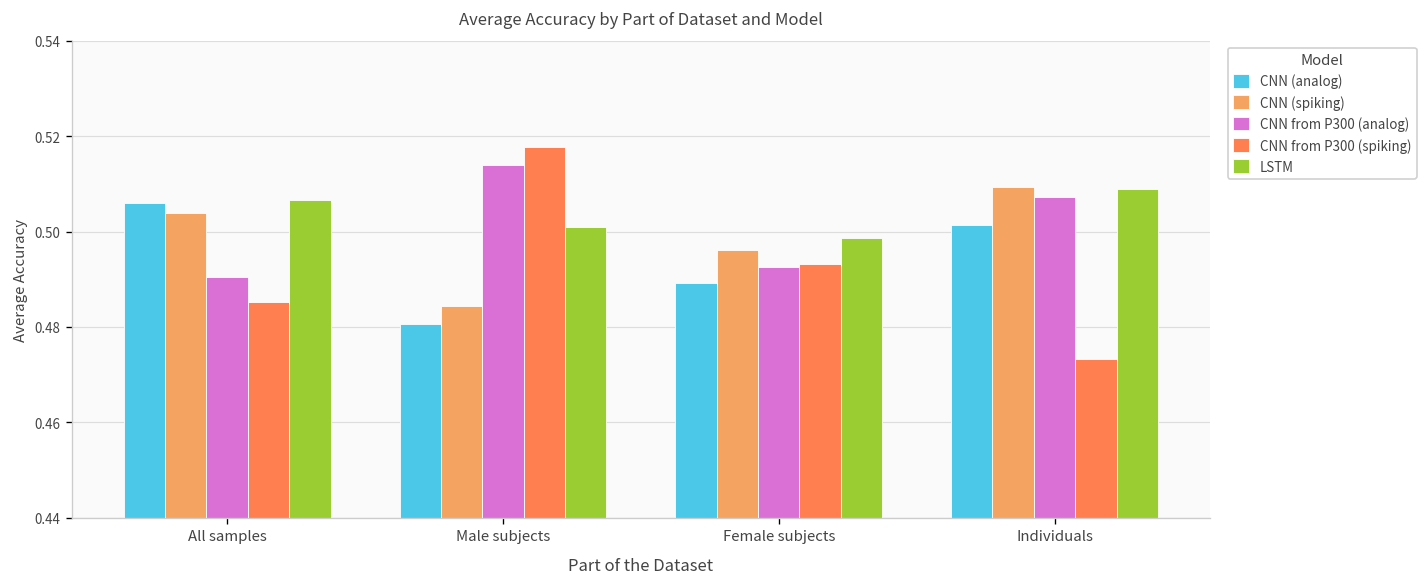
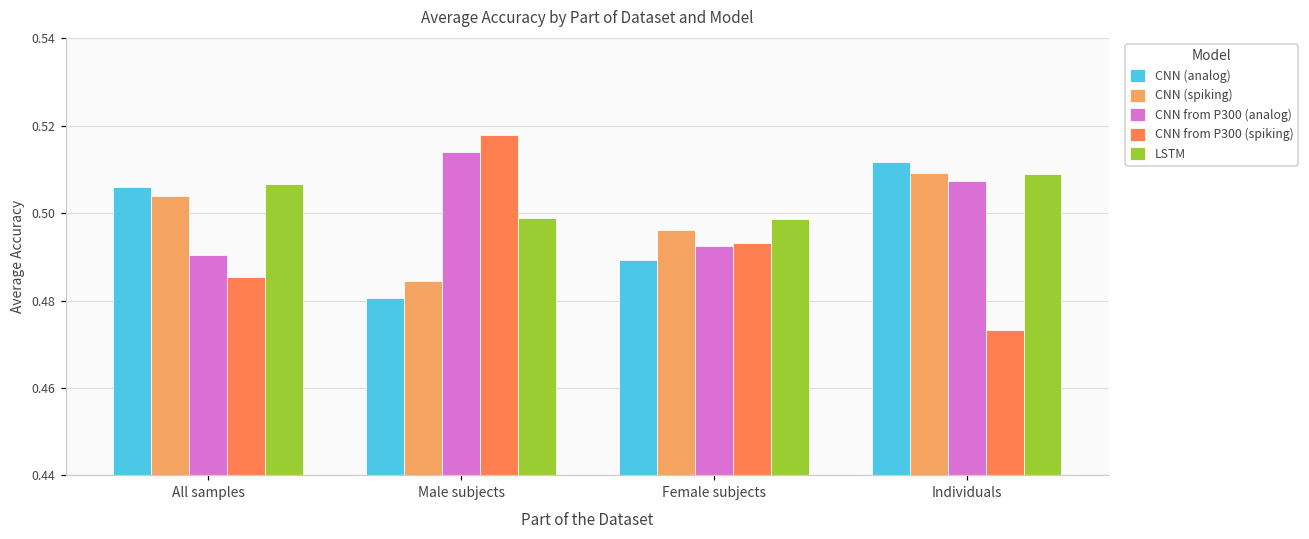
  {
    "CNN (analog)": {
      "All samples": 0.506,
      "Male subjects": 0.481,
      "Female subjects": 0.489,
-     "Individuals": 0.501
+     "Individuals": 0.512
    },
    "CNN from P300 (analog)": {
      "All samples": 0.490,
      "Male subjects": 0.514,
      "Female subjects": 0.493,
      "Individuals": 0.507
    },
    "LSTM": {
      "All samples": 0.507,
-     "Male subjects": 0.501,
+     "Male subjects": 0.499,
      "Female subjects": 0.499,
      "Individuals": 0.509
    }
  }
